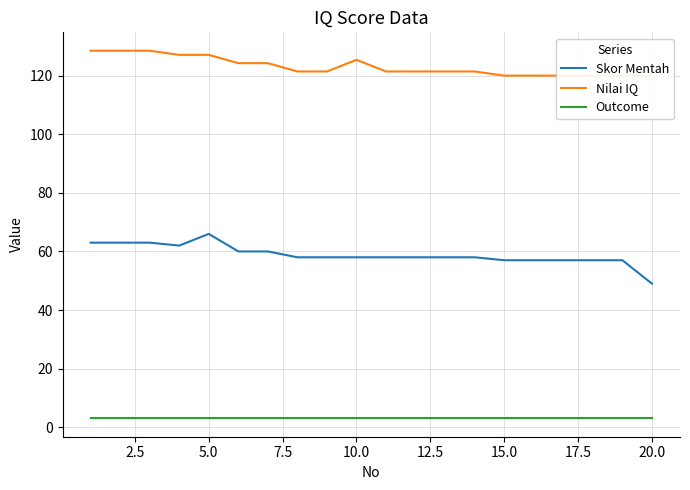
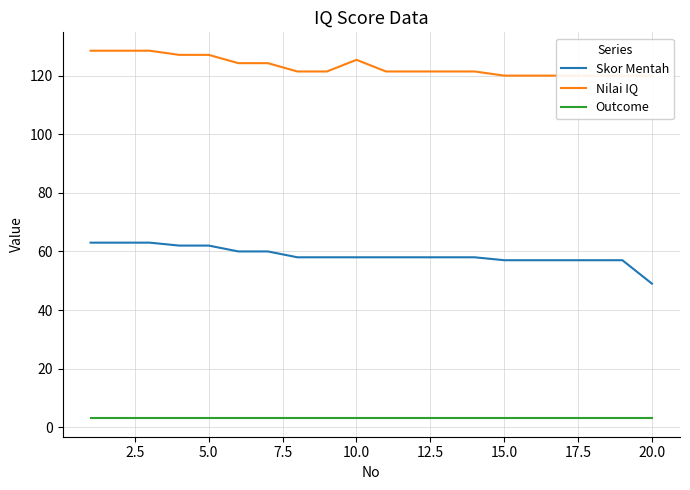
  {
    "Skor Mentah": {
-     "5.0": 66,
+     "5.0": 62,
      "10.0": 58,
      "15.0": 57,
      "20.0": 49
    },
    "Nilai IQ": {
      "5.0": 127,
      "10.0": 125,
      "15.0": 120
    },
    "Outcome": {
      "5.0": 3,
      "10.0": 3,
      "15.0": 3,
      "20.0": 3
    }
  }
